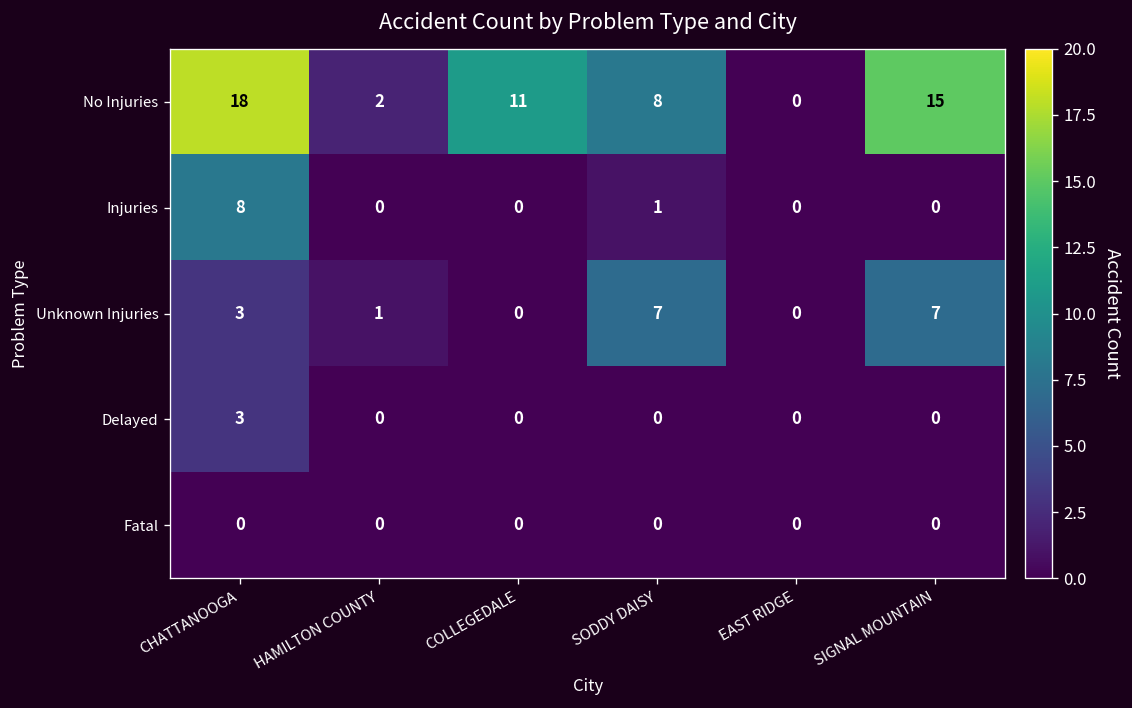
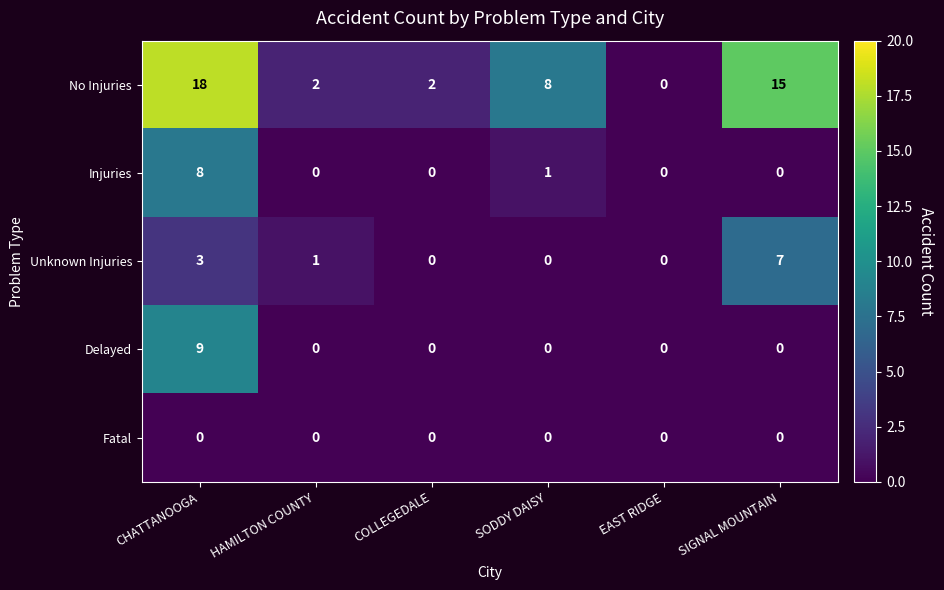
  {
    "No Injuries": {
      "CHATTANOOGA": 18,
      "HAMILTON COUNTY": 2,
-     "COLLEGEDALE": 11,
+     "COLLEGEDALE": 2,
      "SODDY DAISY": 8,
      "EAST RIDGE": 0,
      "SIGNAL MOUNTAIN": 15
    },
    "Injuries": {
      "CHATTANOOGA": 8,
      "HAMILTON COUNTY": 0,
      "COLLEGEDALE": 0,
      "SODDY DAISY": 1,
      "EAST RIDGE": 0,
      "SIGNAL MOUNTAIN": 0
    },
    "Unknown Injuries": {
      "CHATTANOOGA": 3,
      "HAMILTON COUNTY": 1,
      "COLLEGEDALE": 0,
-     "SODDY DAISY": 7,
+     "SODDY DAISY": 0,
      "EAST RIDGE": 0,
      "SIGNAL MOUNTAIN": 7
    },
    "Delayed": {
-     "CHATTANOOGA": 3,
+     "CHATTANOOGA": 9,
      "HAMILTON COUNTY": 0,
      "COLLEGEDALE": 0,
      "SODDY DAISY": 0,
      "EAST RIDGE": 0,
      "SIGNAL MOUNTAIN": 0
    },
    "Fatal": {
      "CHATTANOOGA": 0,
      "HAMILTON COUNTY": 0,
      "COLLEGEDALE": 0,
      "SODDY DAISY": 0,
      "EAST RIDGE": 0,
      "SIGNAL MOUNTAIN": 0
    }
  }
